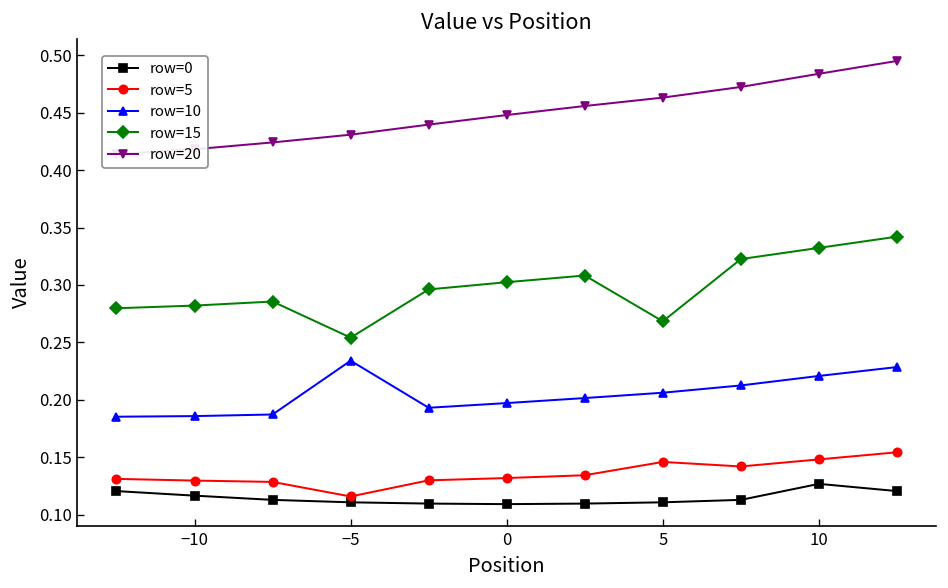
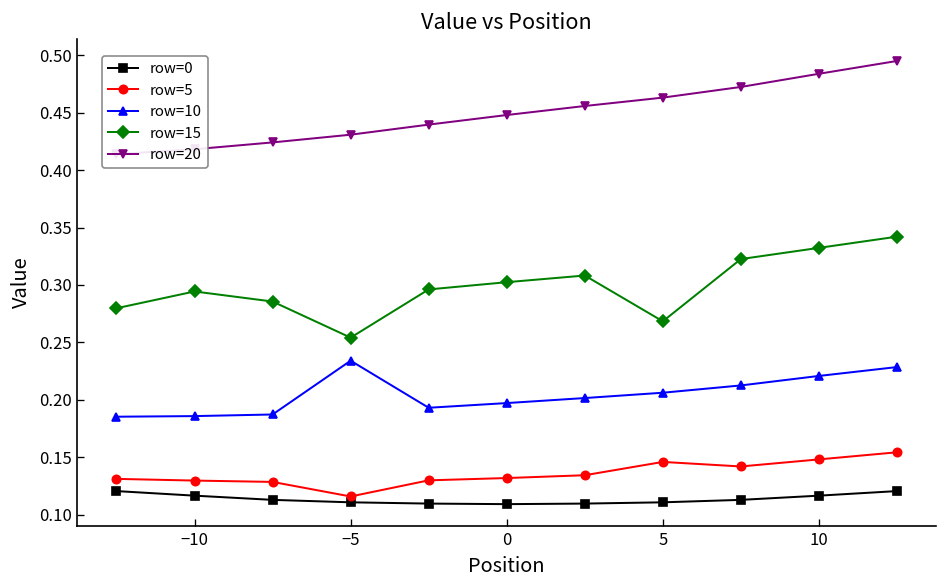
  {
    "row=0": {
      "−10": 0.12,
      "−5": 0.11,
      "0": 0.11,
      "5": 0.11,
-     "10": 0.13
+     "10": 0.12
    },
    "row=5": {
      "−10": 0.13,
      "−5": 0.12,
      "0": 0.13,
      "5": 0.15,
      "10": 0.15
    },
    "row=10": {
      "−10": 0.19,
      "−5": 0.23,
      "0": 0.20,
      "5": 0.21,
      "10": 0.22
    },
    "row=15": {
-     "−10": 0.28,
+     "−10": 0.29,
      "−5": 0.25,
      "0": 0.30,
      "5": 0.27,
      "10": 0.33
    },
    "row=20": {
      "−5": 0.43,
      "0": 0.45,
      "5": 0.46,
      "10": 0.48
    }
  }
